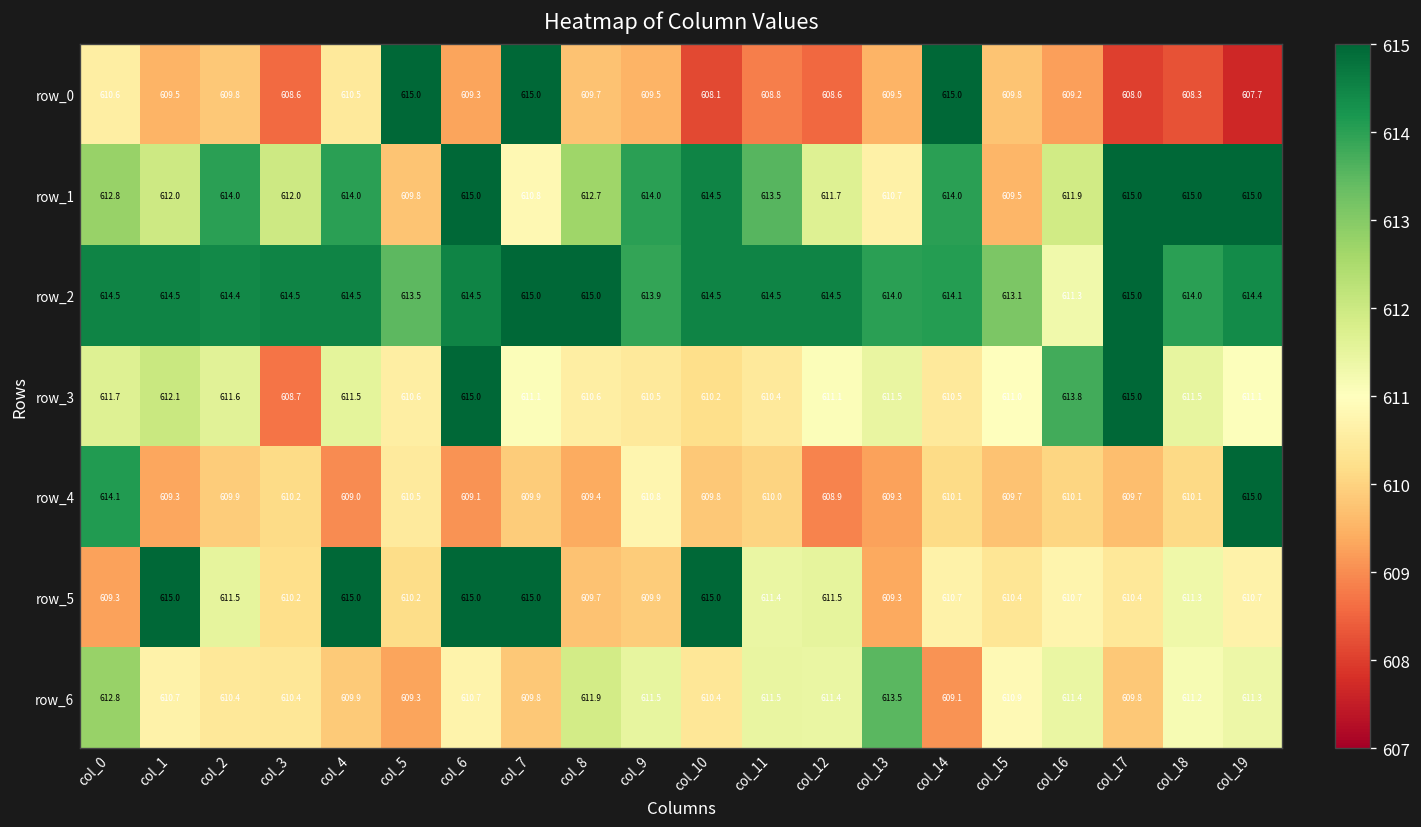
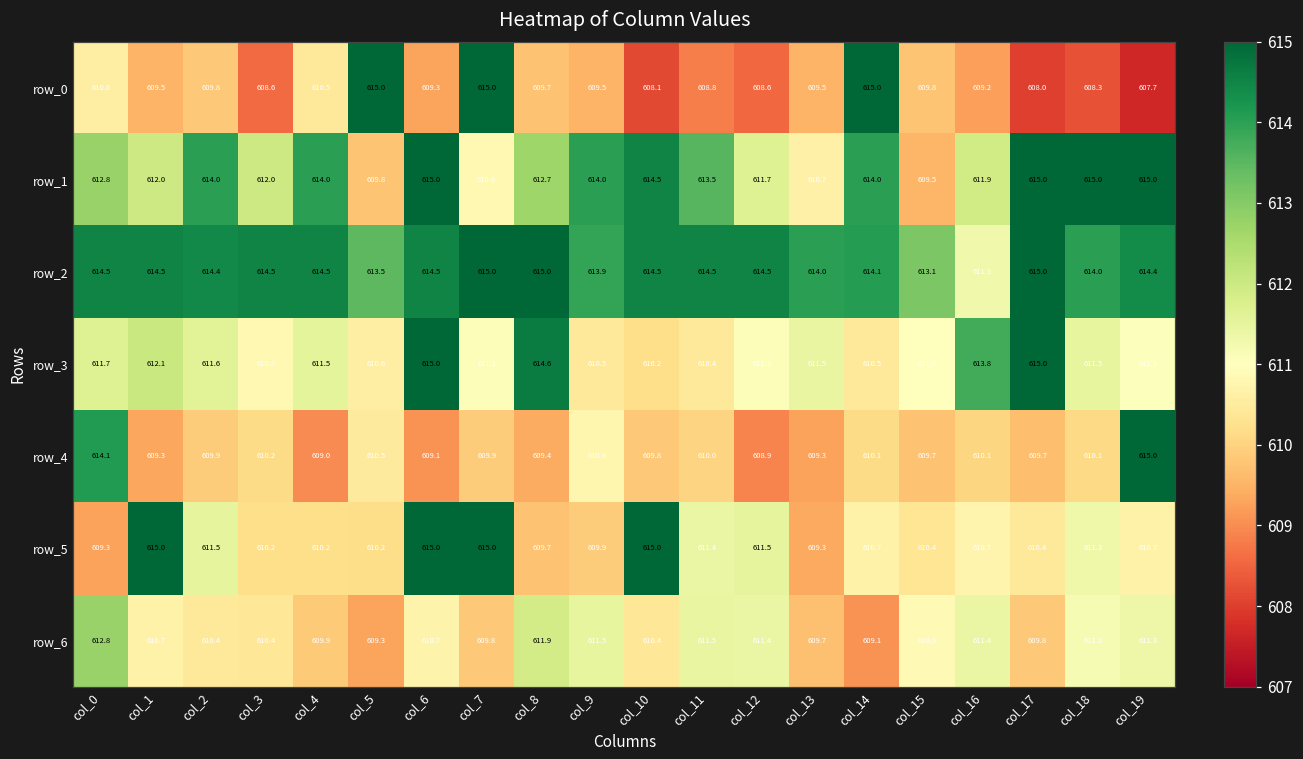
  {
    "row_0": {
      "col_0": 610.6,
      "col_1": 609.5,
      "col_2": 609.8,
      "col_3": 608.6,
      "col_4": 610.5,
      "col_5": 615.0,
      "col_6": 609.3,
      "col_7": 615.0,
      "col_8": 609.7,
      "col_9": 609.5,
      "col_10": 608.1,
      "col_11": 608.8,
      "col_12": 608.6,
      "col_13": 609.5,
      "col_14": 615.0,
      "col_15": 609.8,
      "col_16": 609.2,
      "col_17": 608.0,
      "col_18": 608.3,
      "col_19": 607.7
    },
    "row_1": {
      "col_0": 612.8,
      "col_1": 612.0,
      "col_2": 614.0,
      "col_3": 612.0,
      "col_4": 614.0,
      "col_5": 609.8,
      "col_6": 615.0,
      "col_7": 610.8,
      "col_8": 612.7,
      "col_9": 614.0,
      "col_10": 614.5,
      "col_11": 613.5,
      "col_12": 611.7,
      "col_13": 610.7,
      "col_14": 614.0,
      "col_15": 609.5,
      "col_16": 611.9,
      "col_17": 615.0,
      "col_18": 615.0,
      "col_19": 615.0
    },
    "row_2": {
      "col_0": 614.5,
      "col_1": 614.5,
      "col_2": 614.4,
      "col_3": 614.5,
      "col_4": 614.5,
      "col_5": 613.5,
      "col_6": 614.5,
      "col_7": 615.0,
      "col_8": 615.0,
      "col_9": 613.9,
      "col_10": 614.5,
      "col_11": 614.5,
      "col_12": 614.5,
      "col_13": 614.0,
      "col_14": 614.1,
      "col_15": 613.1,
      "col_16": 611.3,
      "col_17": 615.0,
      "col_18": 614.0,
      "col_19": 614.4
    },
    "row_3": {
      "col_0": 611.7,
      "col_1": 612.1,
      "col_2": 611.6,
-     "col_3": 608.7,
+     "col_3": 610.8,
      "col_4": 611.5,
      "col_5": 610.6,
      "col_6": 615.0,
      "col_7": 611.1,
-     "col_8": 610.6,
+     "col_8": 614.6,
      "col_9": 610.5,
      "col_10": 610.2,
      "col_11": 610.4,
      "col_12": 611.1,
      "col_13": 611.5,
      "col_14": 610.5,
      "col_15": 611.0,
      "col_16": 613.8,
      "col_17": 615.0,
      "col_18": 611.5,
      "col_19": 611.1
    },
    "row_4": {
      "col_0": 614.1,
      "col_1": 609.3,
      "col_2": 609.9,
      "col_3": 610.2,
      "col_4": 609.0,
      "col_5": 610.5,
      "col_6": 609.1,
      "col_7": 609.9,
      "col_8": 609.4,
      "col_9": 610.8,
      "col_10": 609.8,
      "col_11": 610.0,
      "col_12": 608.9,
      "col_13": 609.3,
      "col_14": 610.1,
      "col_15": 609.7,
      "col_16": 610.1,
      "col_17": 609.7,
      "col_18": 610.1,
      "col_19": 615.0
    },
    "row_5": {
      "col_0": 609.3,
      "col_1": 615.0,
      "col_2": 611.5,
      "col_3": 610.2,
-     "col_4": 615.0,
+     "col_4": 610.2,
      "col_5": 610.2,
      "col_6": 615.0,
      "col_7": 615.0,
      "col_8": 609.7,
      "col_9": 609.9,
      "col_10": 615.0,
      "col_11": 611.4,
      "col_12": 611.5,
      "col_13": 609.3,
      "col_14": 610.7,
      "col_15": 610.4,
      "col_16": 610.7,
      "col_17": 610.4,
      "col_18": 611.3,
      "col_19": 610.7
    },
    "row_6": {
      "col_0": 612.8,
      "col_1": 610.7,
      "col_2": 610.4,
      "col_3": 610.4,
      "col_4": 609.9,
      "col_5": 609.3,
      "col_6": 610.7,
      "col_7": 609.8,
      "col_8": 611.9,
      "col_9": 611.5,
      "col_10": 610.4,
      "col_11": 611.5,
      "col_12": 611.4,
-     "col_13": 613.5,
+     "col_13": 609.7,
      "col_14": 609.1,
      "col_15": 610.9,
      "col_16": 611.4,
      "col_17": 609.8,
      "col_18": 611.2,
      "col_19": 611.3
    }
  }
